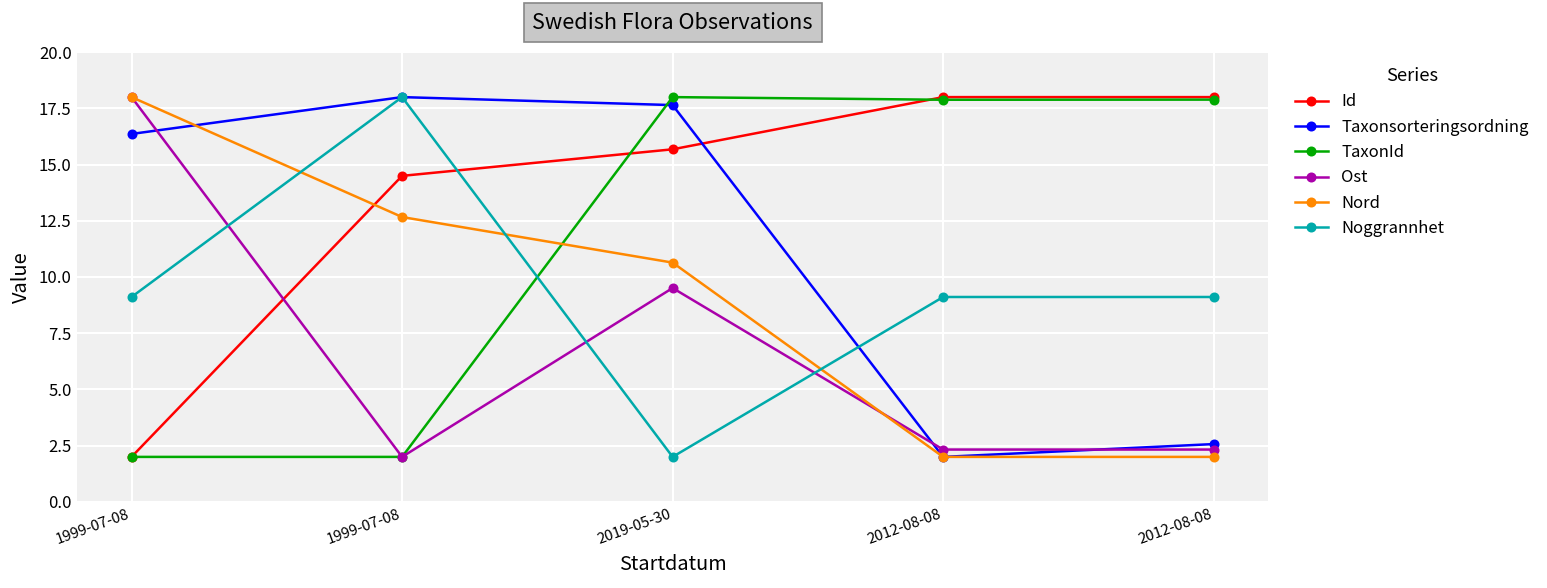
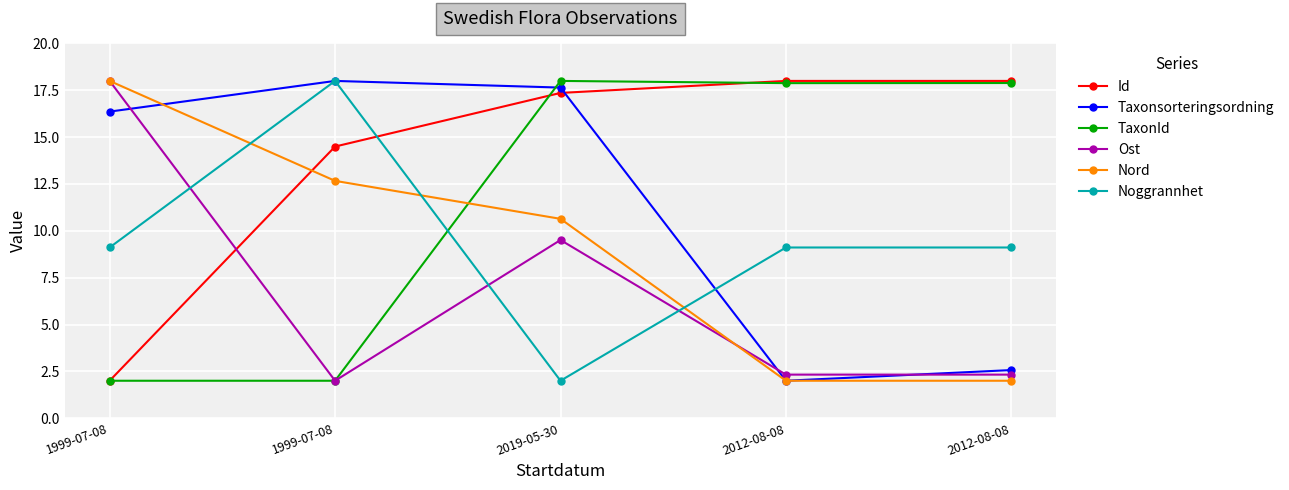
  {
    "Id": {
-     "2019-05-30": 15.7
+     "2019-05-30": 17.4
    },
    "Taxonsorteringsordning": {
      "2019-05-30": 17.6
    },
    "TaxonId": {
      "2019-05-30": 18.0
    },
    "Ost": {
      "2019-05-30": 9.5
    },
    "Nord": {
      "2019-05-30": 10.6
    },
    "Noggrannhet": {
      "2019-05-30": 2.0
    }
  }
